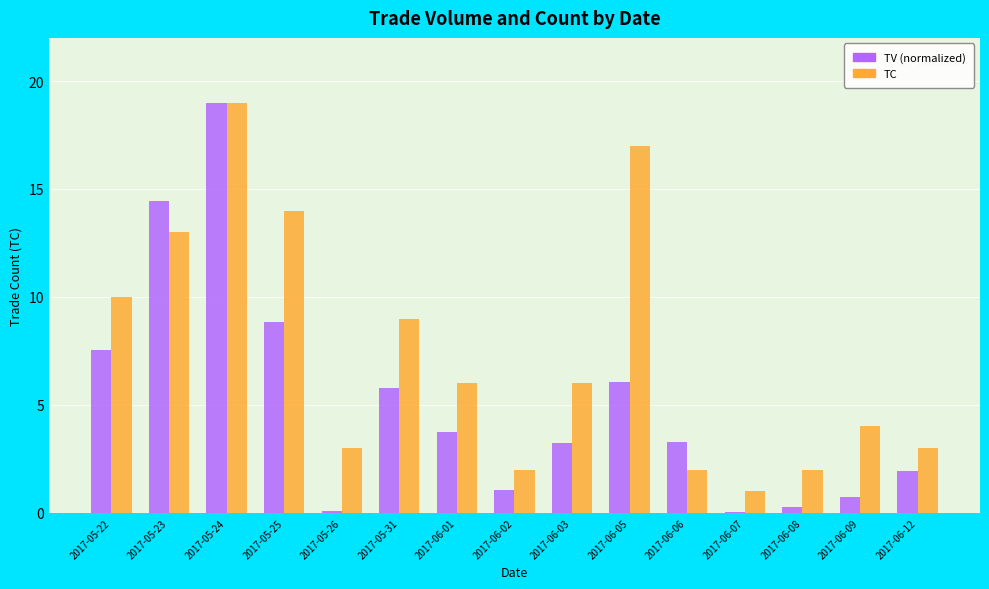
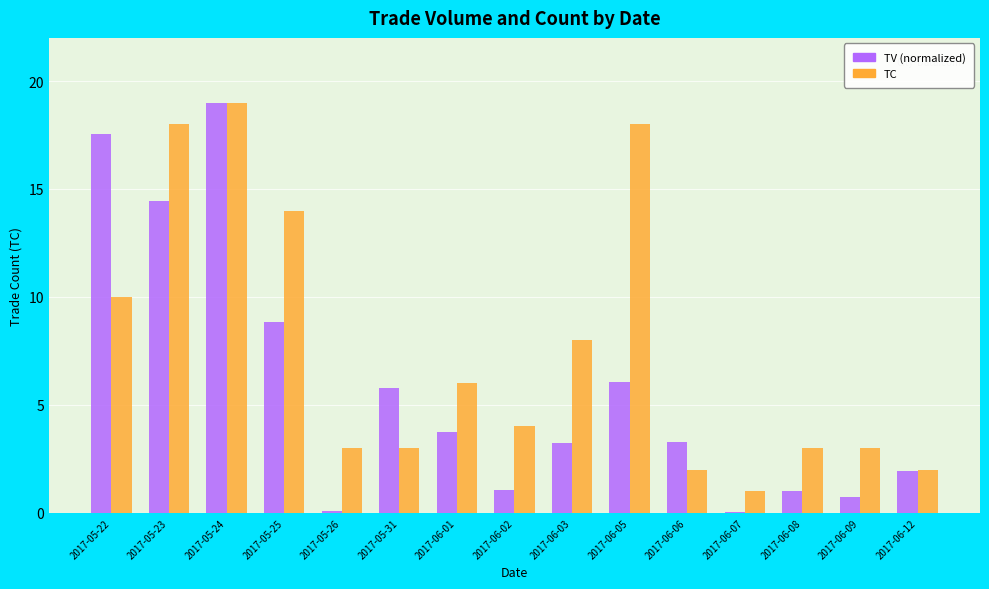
  {
    "TV (normalized)": {
-     "2017-05-22": 7.5,
+     "2017-05-22": 17.6,
      "2017-05-23": 14.4,
      "2017-05-24": 19.0,
      "2017-05-25": 8.8,
      "2017-05-31": 5.8,
      "2017-06-01": 3.8,
      "2017-06-02": 1.1,
      "2017-06-03": 3.3,
      "2017-06-05": 6.0,
      "2017-06-06": 3.3,
-     "2017-06-08": 0.3,
+     "2017-06-08": 1.0,
      "2017-06-09": 0.7,
      "2017-06-12": 1.9
    },
    "TC": {
      "2017-05-22": 10,
-     "2017-05-23": 13,
+     "2017-05-23": 18,
      "2017-05-24": 19,
      "2017-05-25": 14,
      "2017-05-26": 3,
-     "2017-05-31": 9,
+     "2017-05-31": 3,
      "2017-06-01": 6,
-     "2017-06-02": 2,
-     "2017-06-03": 6,
-     "2017-06-05": 17,
+     "2017-06-02": 4,
+     "2017-06-03": 8,
+     "2017-06-05": 18,
      "2017-06-06": 2,
      "2017-06-07": 1,
-     "2017-06-08": 2,
-     "2017-06-09": 4,
-     "2017-06-12": 3
+     "2017-06-08": 3,
+     "2017-06-09": 3,
+     "2017-06-12": 2
    }
  }
